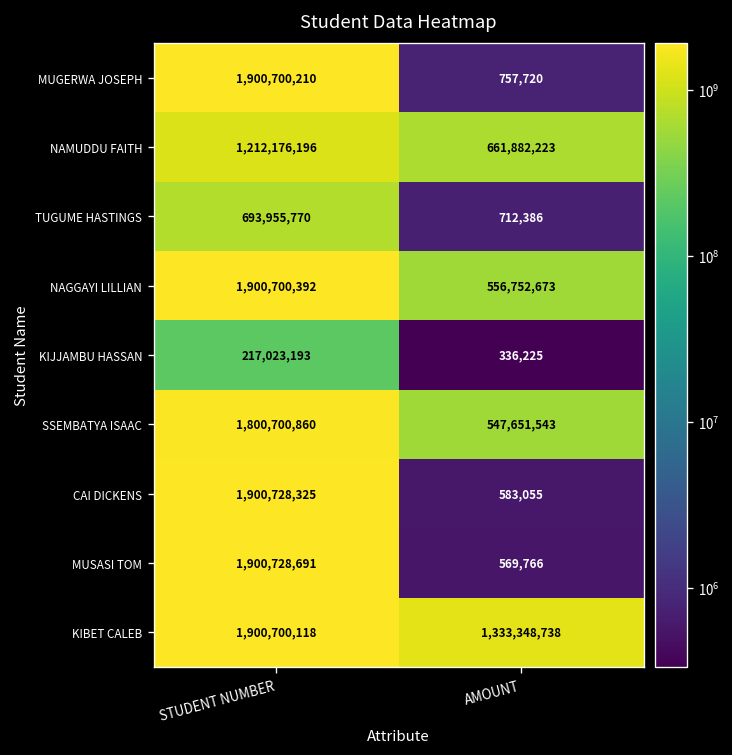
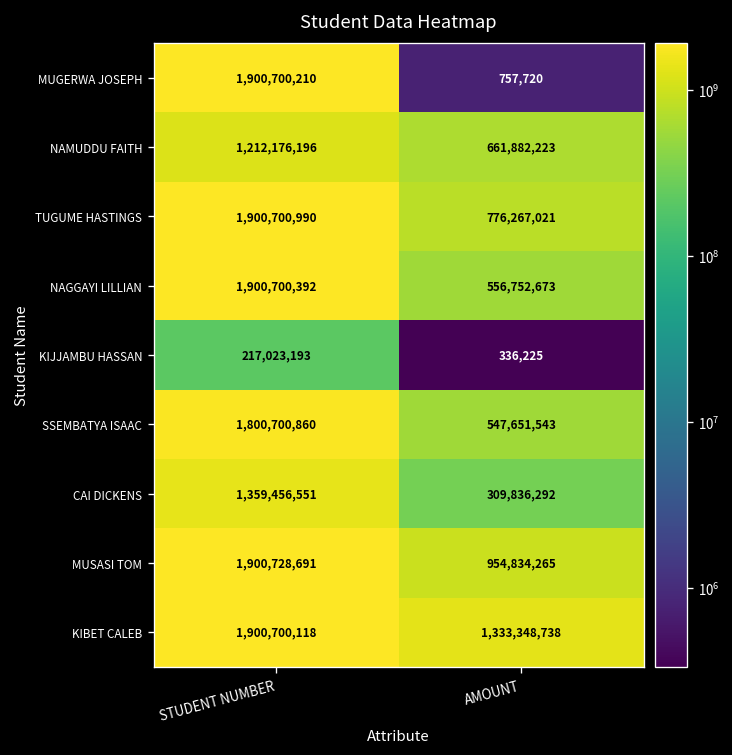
  {
    "MUGERWA JOSEPH": {
      "STUDENT NUMBER": "1,900,700,210",
      "AMOUNT": "757,720"
    },
    "NAMUDDU FAITH": {
      "STUDENT NUMBER": "1,212,176,196",
      "AMOUNT": "661,882,223"
    },
    "TUGUME HASTINGS": {
-     "STUDENT NUMBER": "693,955,770",
-     "AMOUNT": "712,386"
+     "STUDENT NUMBER": "1,900,700,990",
+     "AMOUNT": "776,267,021"
    },
    "NAGGAYI LILLIAN": {
      "STUDENT NUMBER": "1,900,700,392",
      "AMOUNT": "556,752,673"
    },
    "KIJJAMBU HASSAN": {
      "STUDENT NUMBER": "217,023,193",
      "AMOUNT": "336,225"
    },
    "SSEMBATYA ISAAC": {
      "STUDENT NUMBER": "1,800,700,860",
      "AMOUNT": "547,651,543"
    },
    "CAI DICKENS": {
-     "STUDENT NUMBER": "1,900,728,325",
-     "AMOUNT": "583,055"
+     "STUDENT NUMBER": "1,359,456,551",
+     "AMOUNT": "309,836,292"
    },
    "MUSASI TOM": {
      "STUDENT NUMBER": "1,900,728,691",
-     "AMOUNT": "569,766"
+     "AMOUNT": "954,834,265"
    },
    "KIBET CALEB": {
      "STUDENT NUMBER": "1,900,700,118",
      "AMOUNT": "1,333,348,738"
    }
  }
